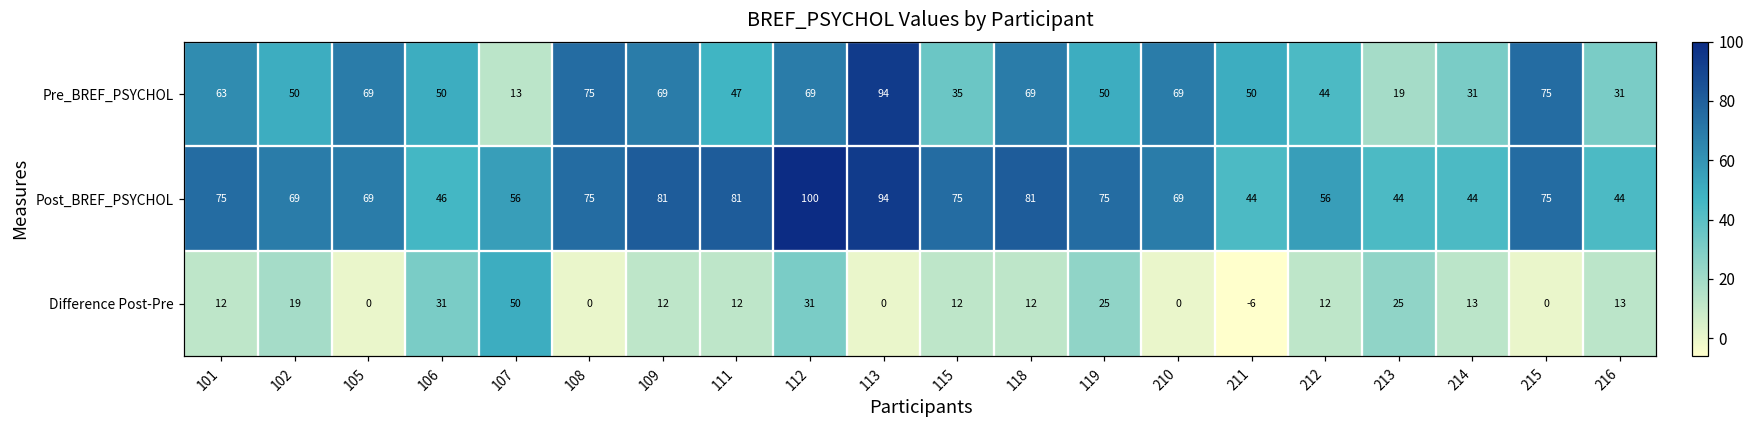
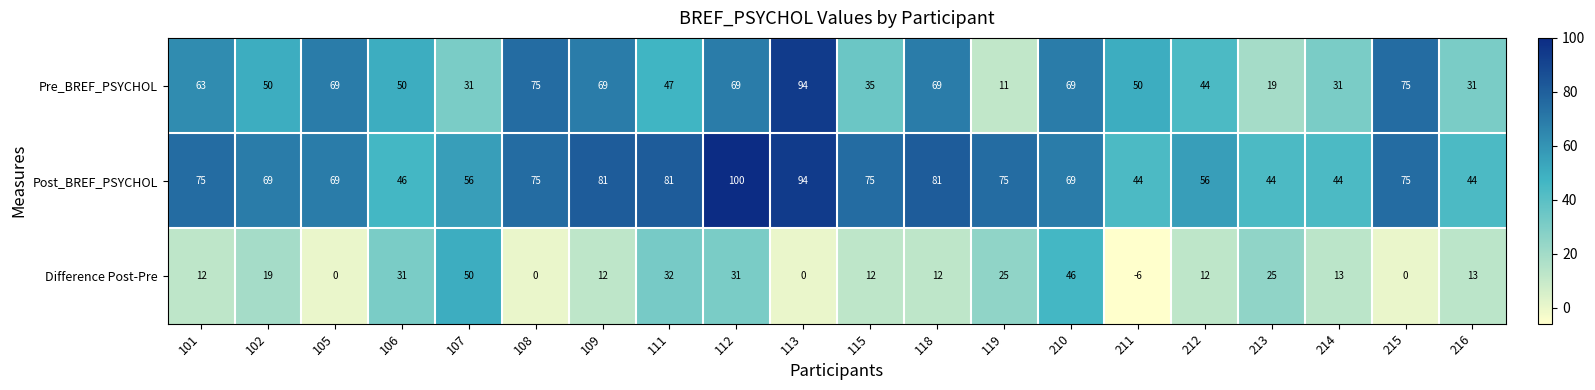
  {
    "Pre_BREF_PSYCHOL": {
      "101": 63,
      "102": 50,
      "105": 69,
      "106": 50,
-     "107": 13,
+     "107": 31,
      "108": 75,
      "109": 69,
      "111": 47,
      "112": 69,
      "113": 94,
      "115": 35,
      "118": 69,
-     "119": 50,
+     "119": 11,
      "210": 69,
      "211": 50,
      "212": 44,
      "213": 19,
      "214": 31,
      "215": 75,
      "216": 31
    },
    "Post_BREF_PSYCHOL": {
      "101": 75,
      "102": 69,
      "105": 69,
      "106": 46,
      "107": 56,
      "108": 75,
      "109": 81,
      "111": 81,
      "112": 100,
      "113": 94,
      "115": 75,
      "118": 81,
      "119": 75,
      "210": 69,
      "211": 44,
      "212": 56,
      "213": 44,
      "214": 44,
      "215": 75,
      "216": 44
    },
    "Difference Post-Pre": {
      "101": 12,
      "102": 19,
      "105": 0,
      "106": 31,
      "107": 50,
      "108": 0,
      "109": 12,
-     "111": 12,
+     "111": 32,
      "112": 31,
      "113": 0,
      "115": 12,
      "118": 12,
      "119": 25,
-     "210": 0,
+     "210": 46,
      "211": -6,
      "212": 12,
      "213": 25,
      "214": 13,
      "215": 0,
      "216": 13
    }
  }
